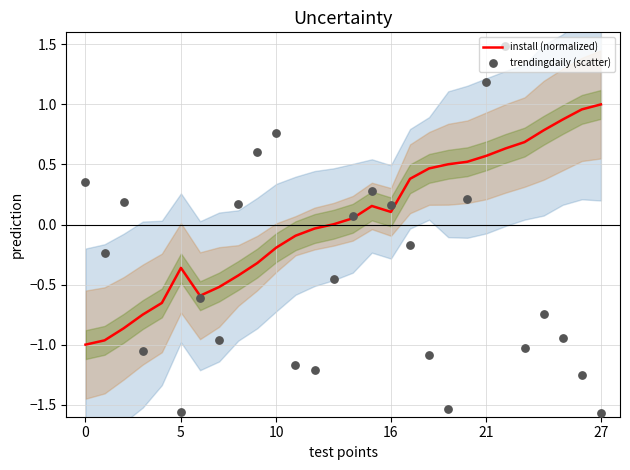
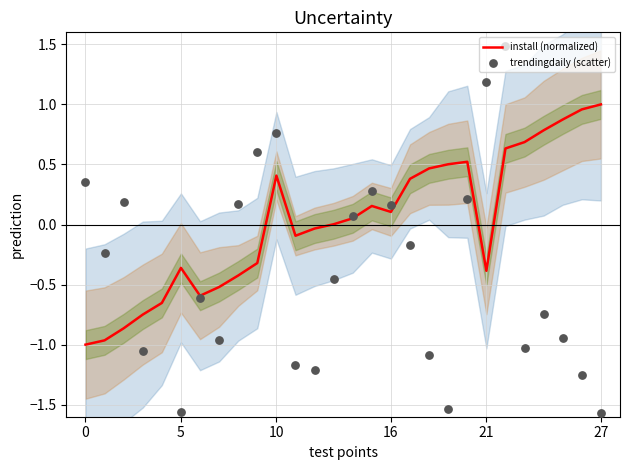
  {
    "install (normalized)": {
      "0": -1.00,
      "5": -0.36,
-     "10": -0.19,
+     "10": 0.41,
      "16": 0.10,
-     "21": 0.57,
+     "21": -0.39,
      "27": 1.00
    }
  }
